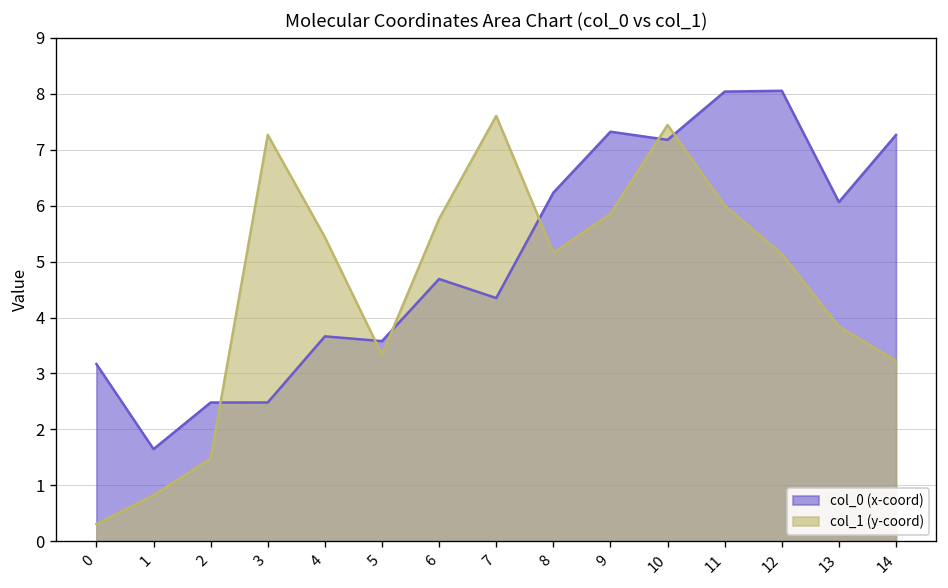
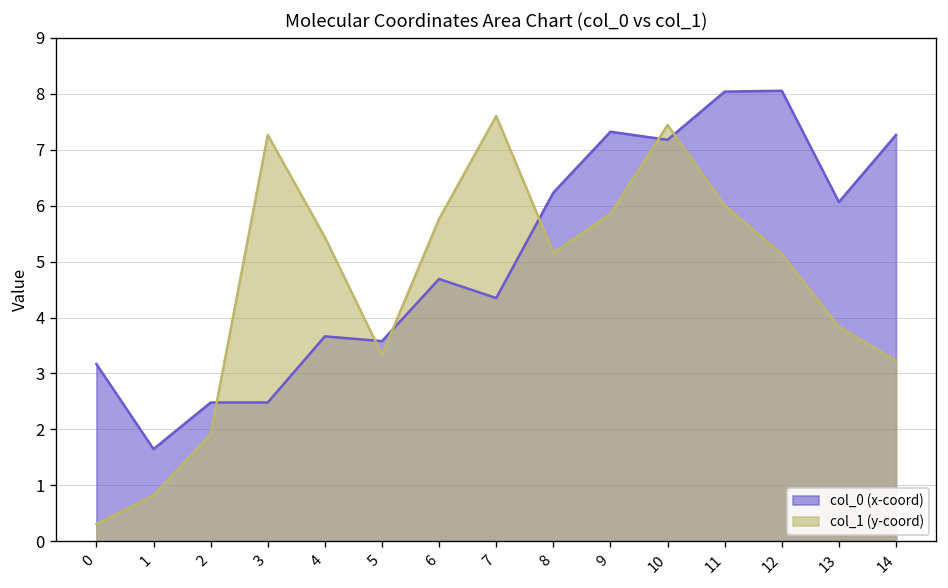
  {
    "col_0 (x-coord)": {
      "0": 3.2,
      "1": 1.6,
      "2": 2.5,
      "3": 2.5,
      "4": 3.7,
      "5": 3.6,
      "6": 4.7,
      "7": 4.3,
      "8": 6.2,
      "9": 7.3,
      "10": 7.2,
      "11": 8.0,
      "12": 8.1,
      "13": 6.1,
      "14": 7.3
    },
    "col_1 (y-coord)": {
      "0": 0.3,
      "1": 0.8,
-     "2": 1.5,
+     "2": 1.9,
      "3": 7.3,
      "4": 5.4,
      "5": 3.3,
      "6": 5.8,
      "7": 7.6,
      "8": 5.2,
      "9": 5.9,
      "10": 7.4,
      "11": 6.0,
      "12": 5.1,
      "13": 3.8,
      "14": 3.2
    }
  }
